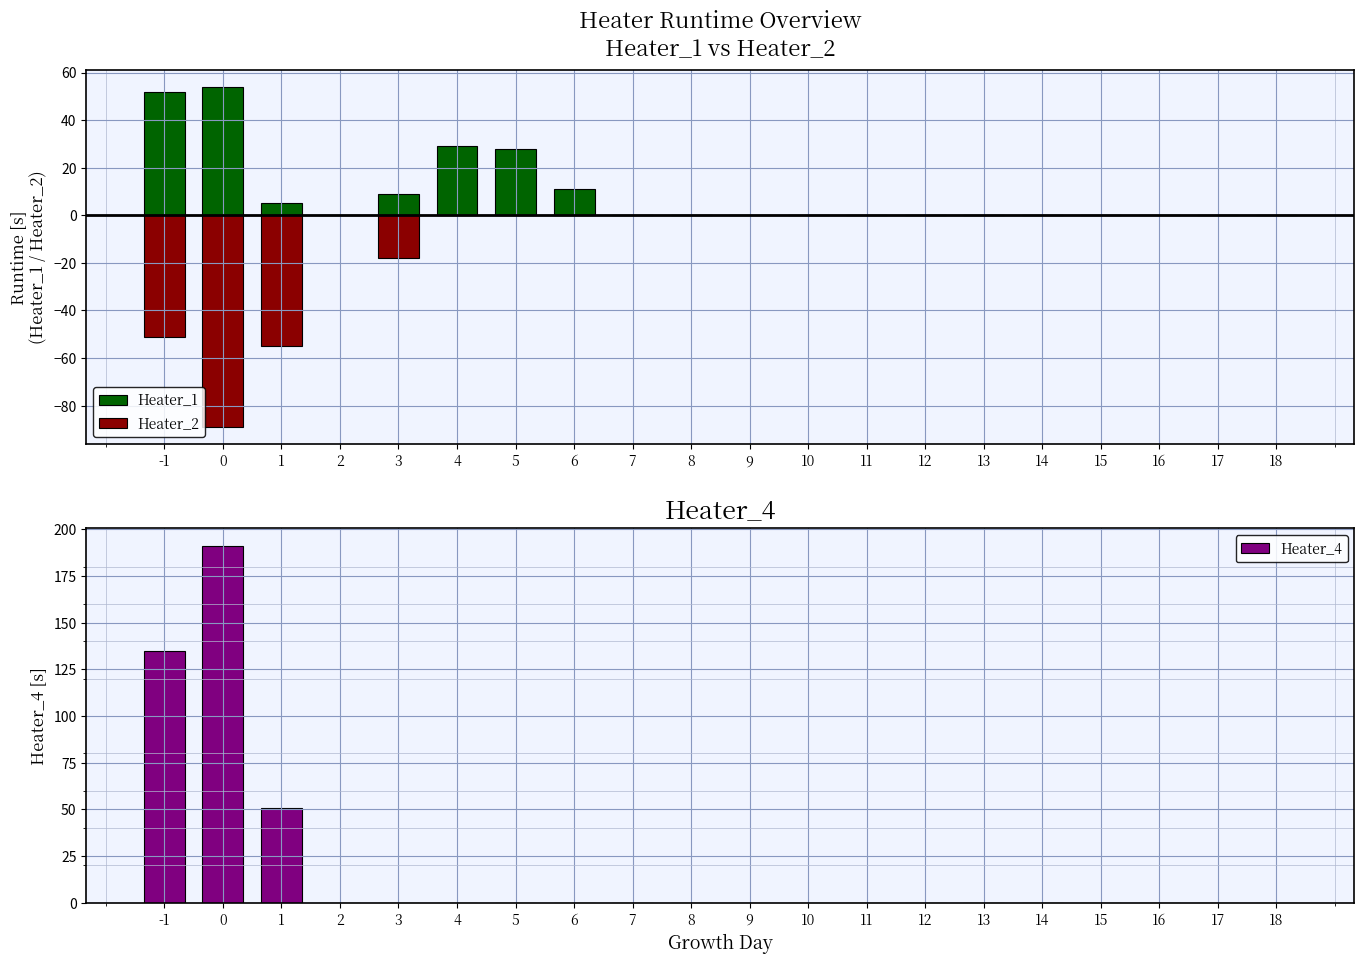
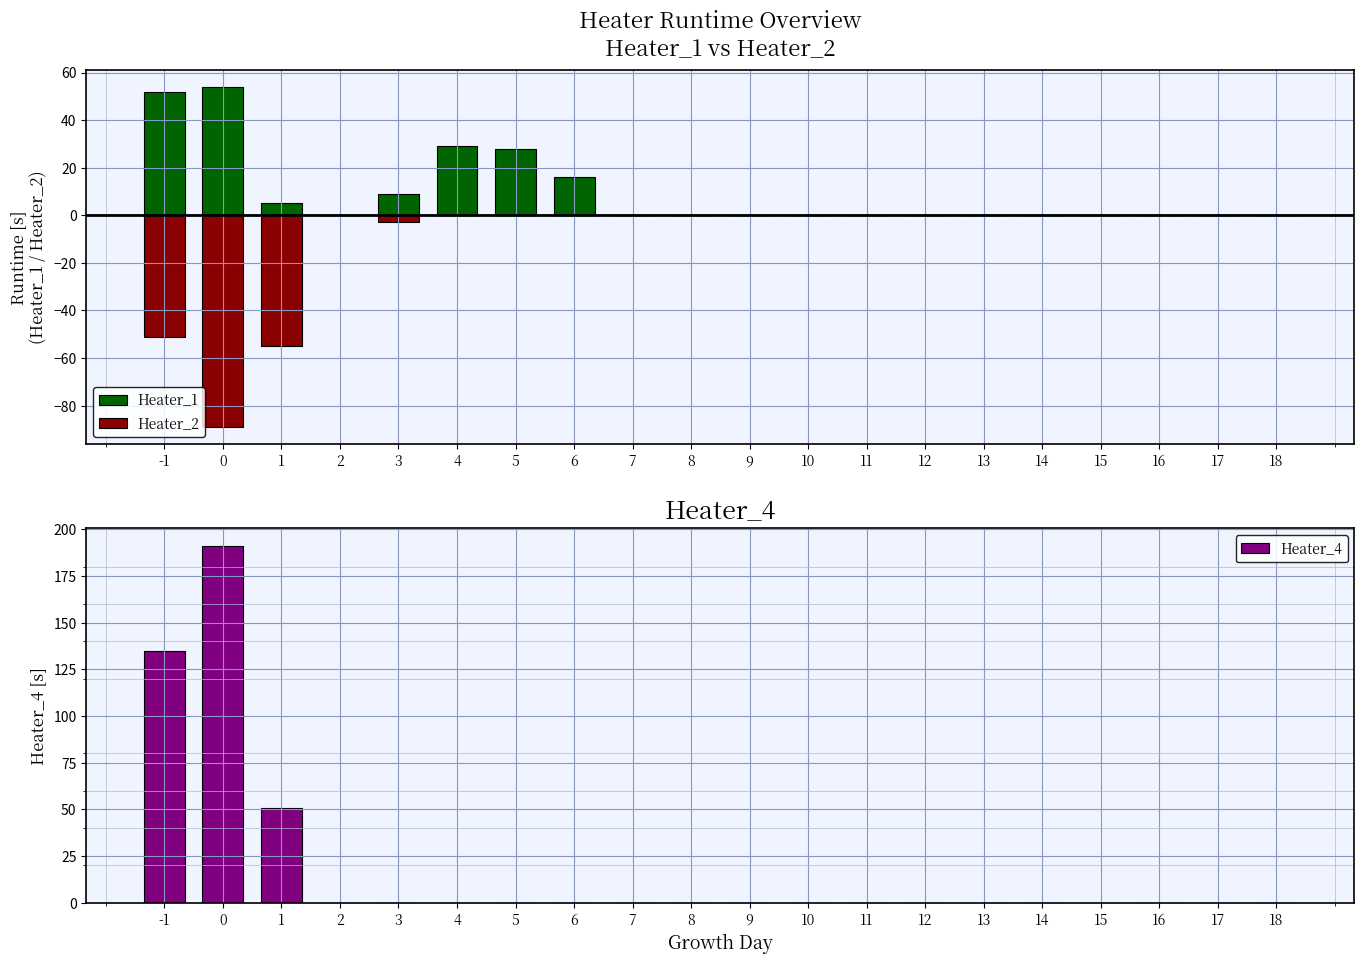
  {
    "Heater Runtime Overview Heater_1 vs Heater_2": {
      "Heater_1": {
        "-1": 52,
        "0": 54,
        "1": 5,
        "2": 0,
        "3": 9,
        "4": 29,
        "5": 28,
-       "6": 11,
+       "6": 16,
        "7": 0,
        "8": 0,
        "9": 0,
        "10": 0,
        "11": 0,
        "12": 0,
        "13": 0,
        "14": 0,
        "15": 0,
        "16": 0,
        "17": 0,
        "18": 0
      },
      "Heater_2": {
        "-1": -51,
        "0": -89,
        "1": -55,
        "2": 0,
-       "3": -18,
+       "3": -3,
        "4": 0,
        "5": 0,
        "6": 0,
        "7": 0,
        "8": 0,
        "9": 0,
        "10": 0,
        "11": 0,
        "12": 0,
        "13": 0,
        "14": 0,
        "15": 0,
        "16": 0,
        "17": 0,
        "18": 0
      }
    },
    "Heater_4": {
      "-1": 135,
      "0": 191,
      "1": 51,
      "2": 0,
      "3": 0,
      "4": 0,
      "5": 0,
      "6": 0,
      "7": 0,
      "8": 0,
      "9": 0,
      "10": 0,
      "11": 0,
      "12": 0,
      "13": 0,
      "14": 0,
      "15": 0,
      "16": 0,
      "17": 0,
      "18": 0
    }
  }
